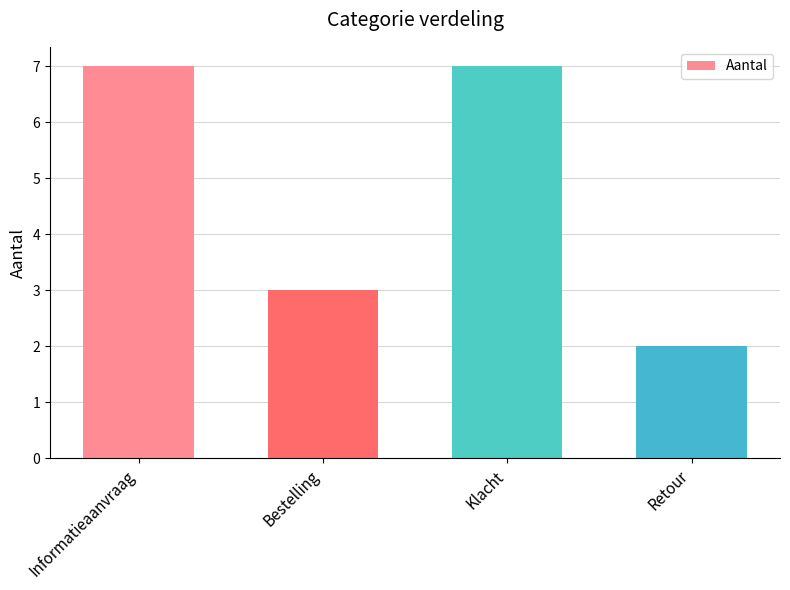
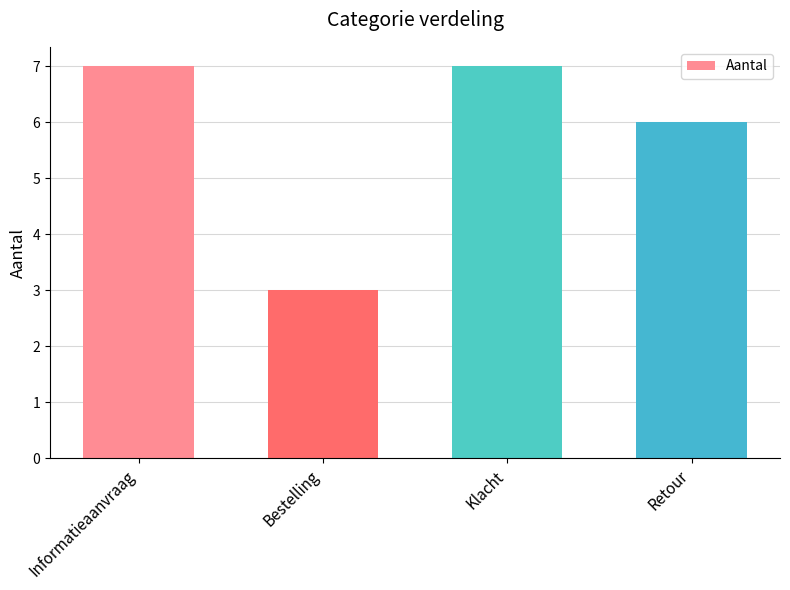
  {
    "Informatieaanvraag": 7,
    "Bestelling": 3,
    "Klacht": 7,
-   "Retour": 2
+   "Retour": 6
  }
